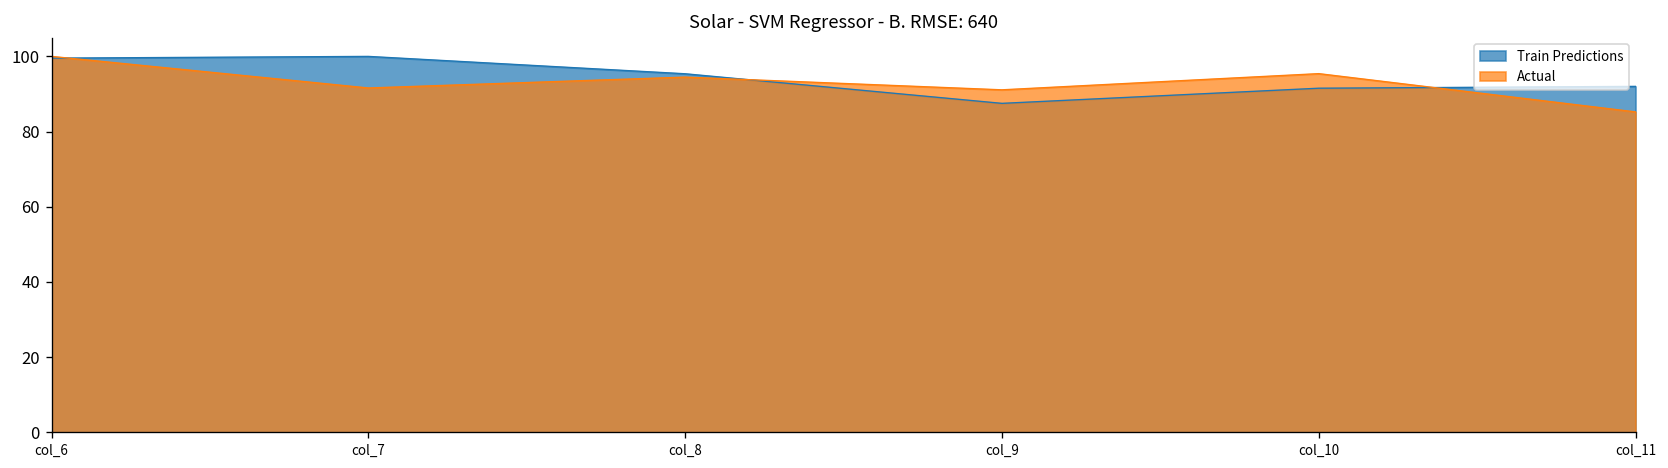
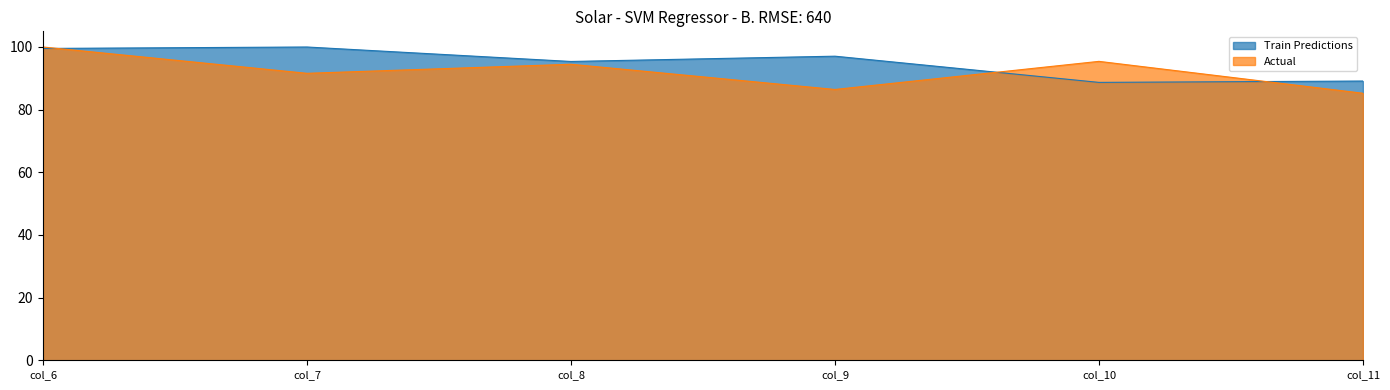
  {
    "Train Predictions": {
      "col_7": 100,
      "col_8": 95,
-     "col_9": 88,
-     "col_10": 92,
-     "col_11": 92
+     "col_9": 97,
+     "col_10": 89,
+     "col_11": 89
    },
    "Actual": {
      "col_7": 92,
      "col_8": 94,
-     "col_9": 91,
+     "col_9": 86,
      "col_10": 95,
      "col_11": 85
    }
  }
